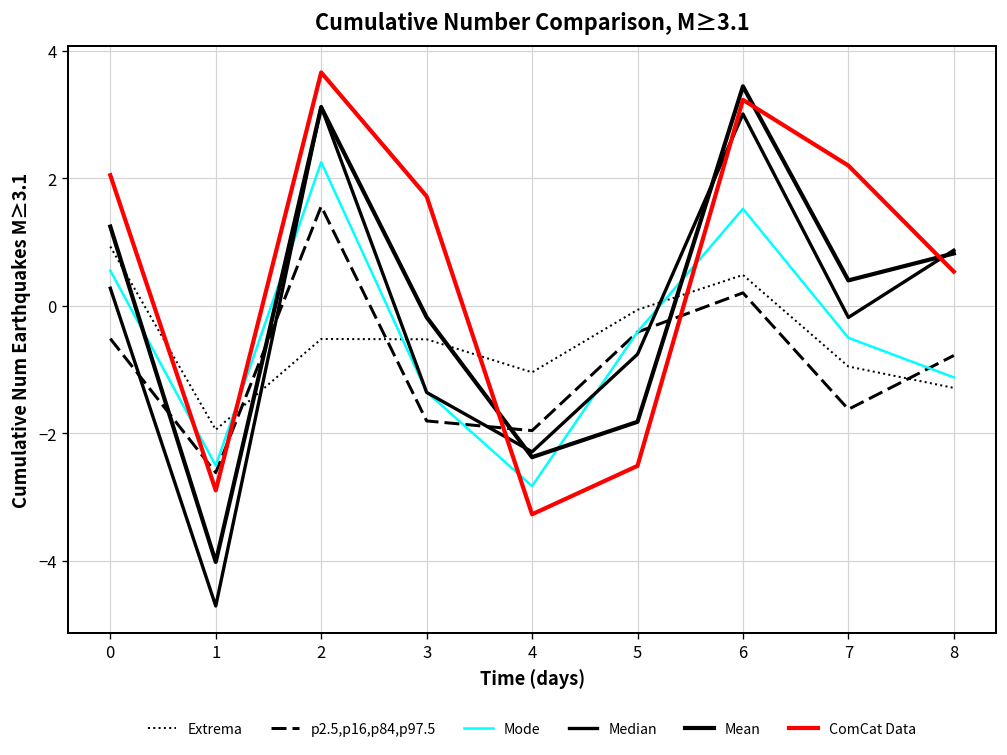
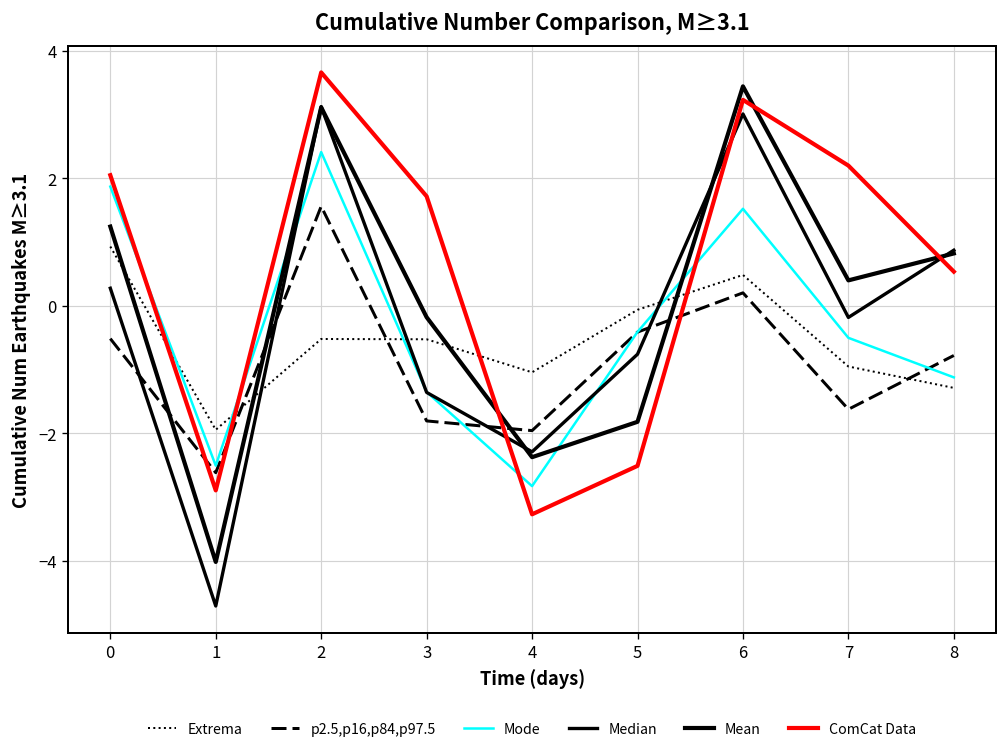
  {
    "Mode": {
-     "0": 0.6,
+     "0": 1.9,
      "1": -2.5,
-     "2": 2.3,
+     "2": 2.4,
      "4": -2.8,
      "6": 1.5,
      "7": -0.5,
      "8": -1.1
    },
    "ComCat Data": {
      "0": 2.0,
      "1": -2.9,
      "2": 3.7,
      "3": 1.7,
      "4": -3.3,
      "5": -2.5,
      "6": 3.2,
      "7": 2.2,
      "8": 0.5
    }
  }
